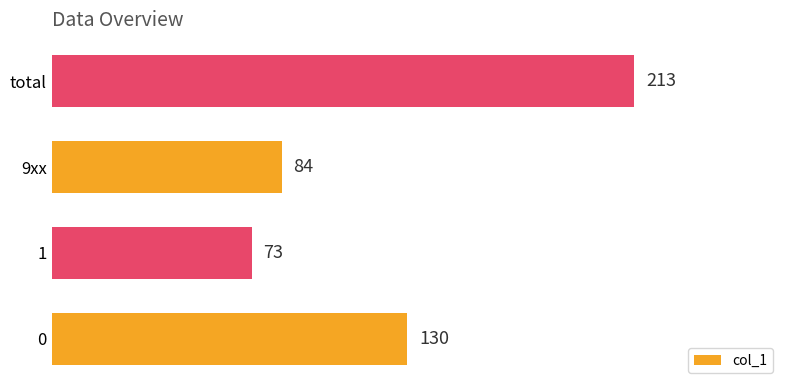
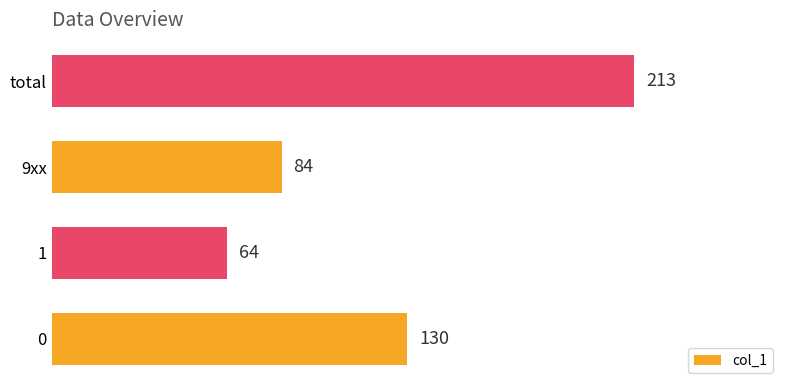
  {
    "total": 213,
    "9xx": 84,
-   "1": 73,
+   "1": 64,
    "0": 130
  }
